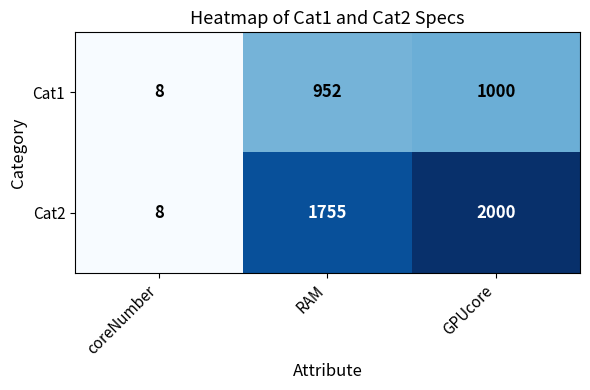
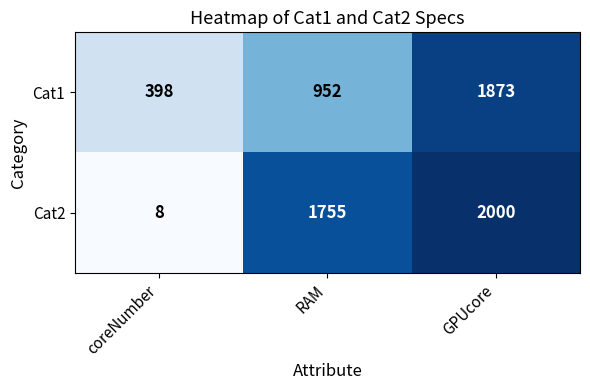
  {
    "Cat1": {
-     "coreNumber": 8,
+     "coreNumber": 398,
      "RAM": 952,
-     "GPUcore": 1000
+     "GPUcore": 1873
    },
    "Cat2": {
      "coreNumber": 8,
      "RAM": 1755,
      "GPUcore": 2000
    }
  }
